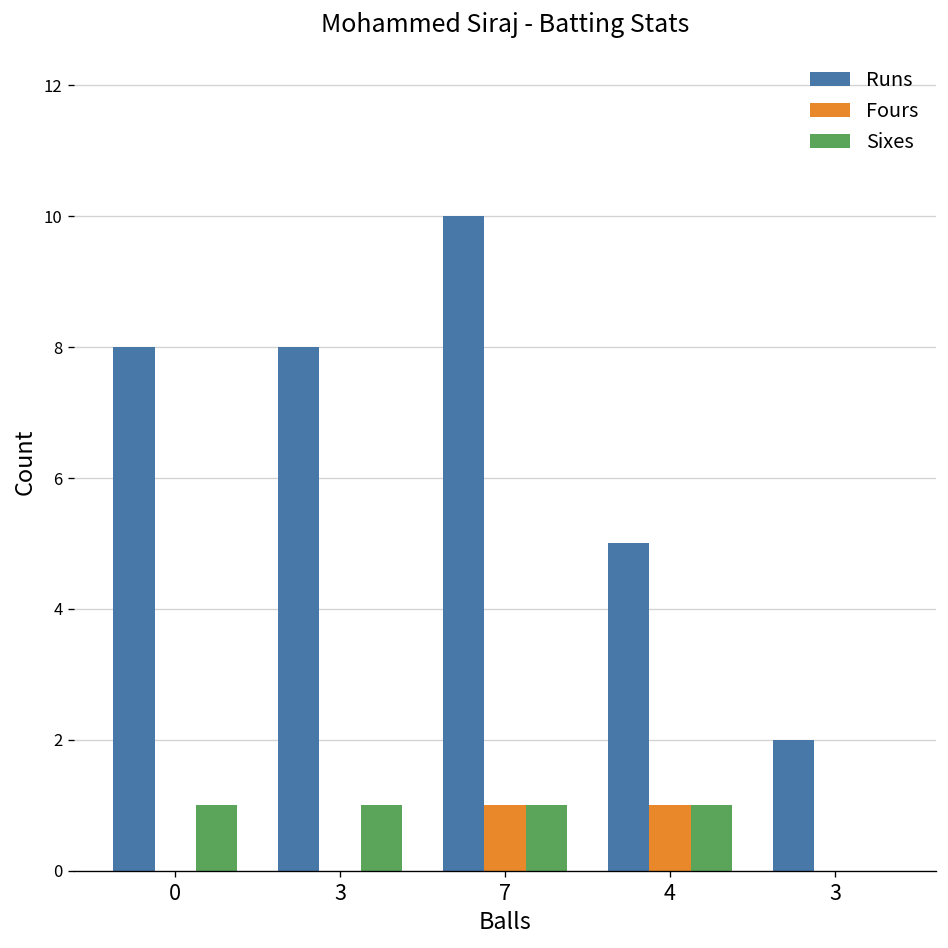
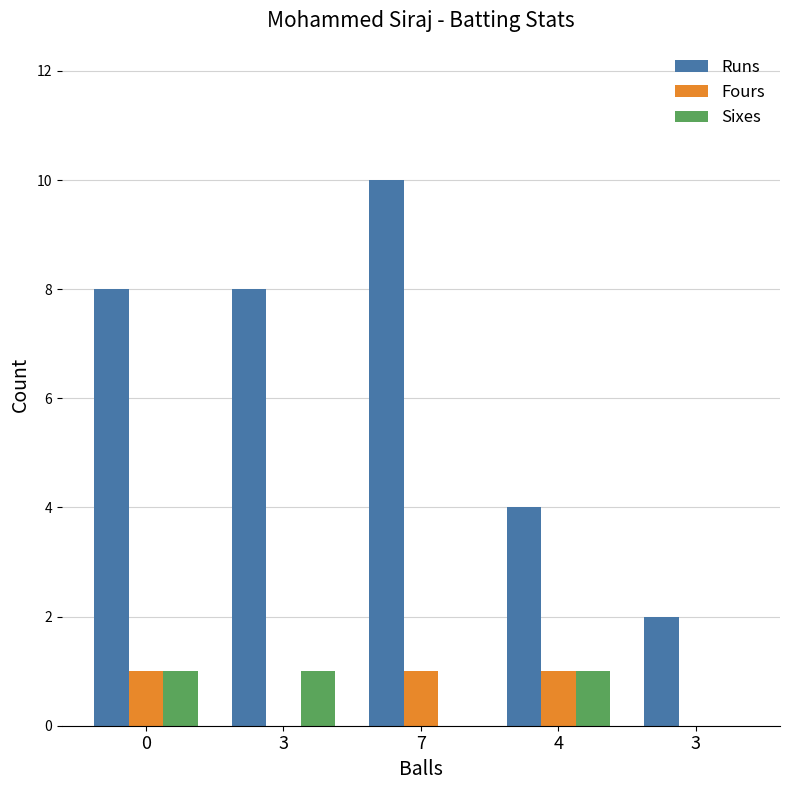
  {
    "Runs": {
      "0": 8,
      "7": 10,
-     "4": 5
+     "4": 4
    },
    "Fours": {
-     "0": 0,
+     "0": 1,
      "7": 1,
      "4": 1
    },
    "Sixes": {
      "0": 1,
-     "7": 1,
+     "7": 0,
      "4": 1
    }
  }
